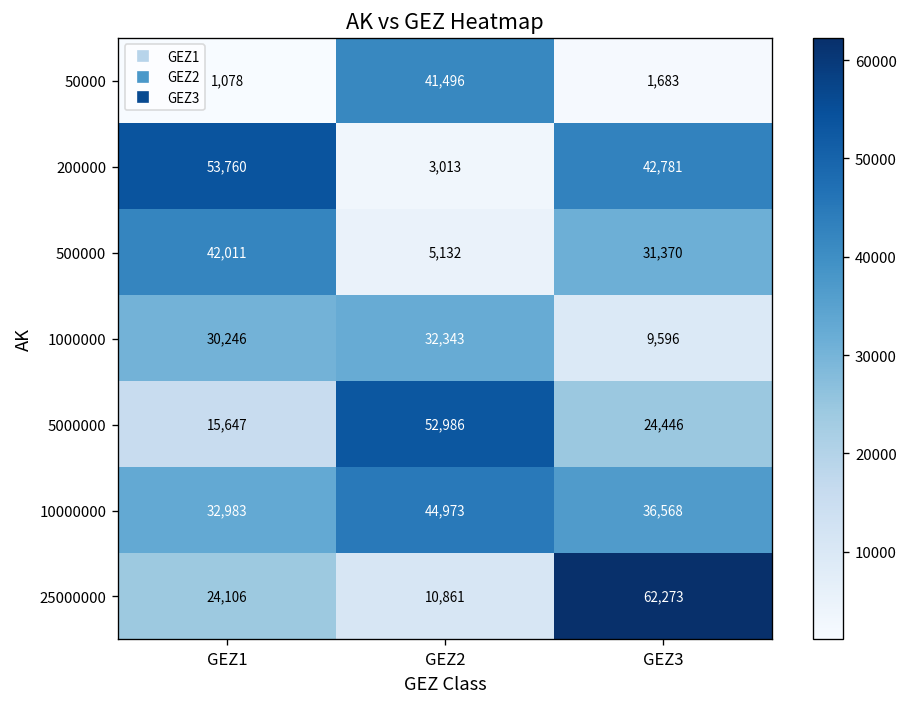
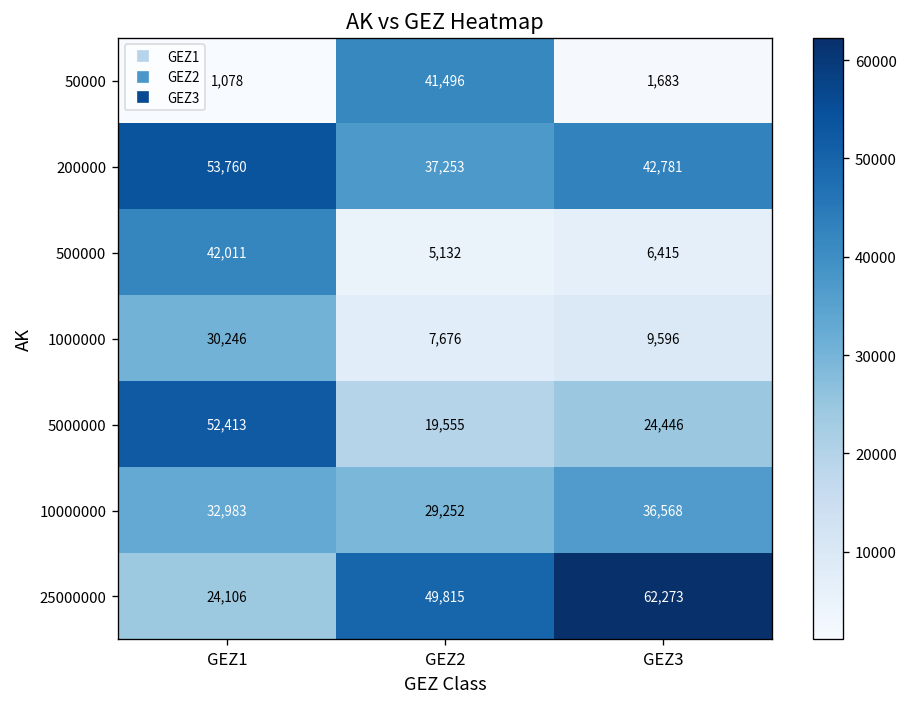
  {
    "50000": {
      "GEZ1": "1,078",
      "GEZ2": "41,496",
      "GEZ3": "1,683"
    },
    "200000": {
      "GEZ1": "53,760",
-     "GEZ2": "3,013",
+     "GEZ2": "37,253",
      "GEZ3": "42,781"
    },
    "500000": {
      "GEZ1": "42,011",
      "GEZ2": "5,132",
-     "GEZ3": "31,370"
+     "GEZ3": "6,415"
    },
    "1000000": {
      "GEZ1": "30,246",
-     "GEZ2": "32,343",
+     "GEZ2": "7,676",
      "GEZ3": "9,596"
    },
    "5000000": {
-     "GEZ1": "15,647",
-     "GEZ2": "52,986",
+     "GEZ1": "52,413",
+     "GEZ2": "19,555",
      "GEZ3": "24,446"
    },
    "10000000": {
      "GEZ1": "32,983",
-     "GEZ2": "44,973",
+     "GEZ2": "29,252",
      "GEZ3": "36,568"
    },
    "25000000": {
      "GEZ1": "24,106",
-     "GEZ2": "10,861",
+     "GEZ2": "49,815",
      "GEZ3": "62,273"
    }
  }
